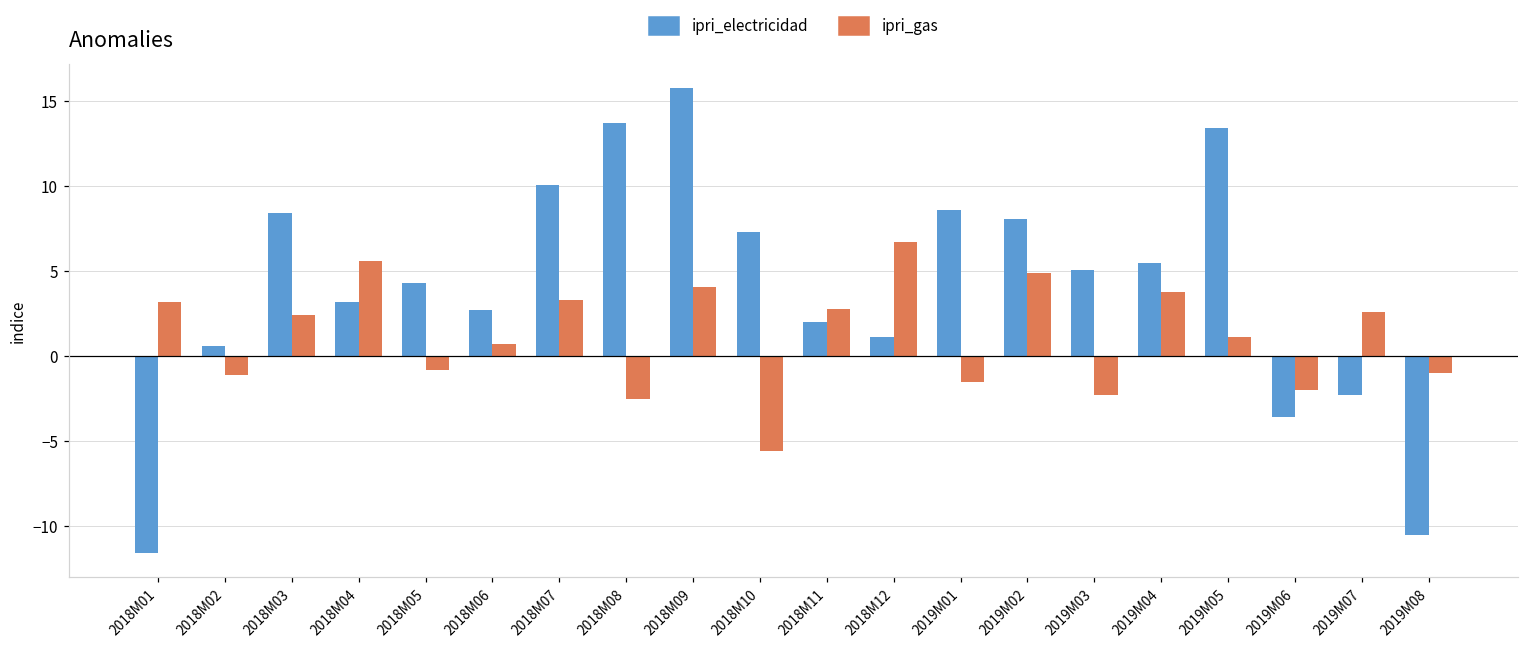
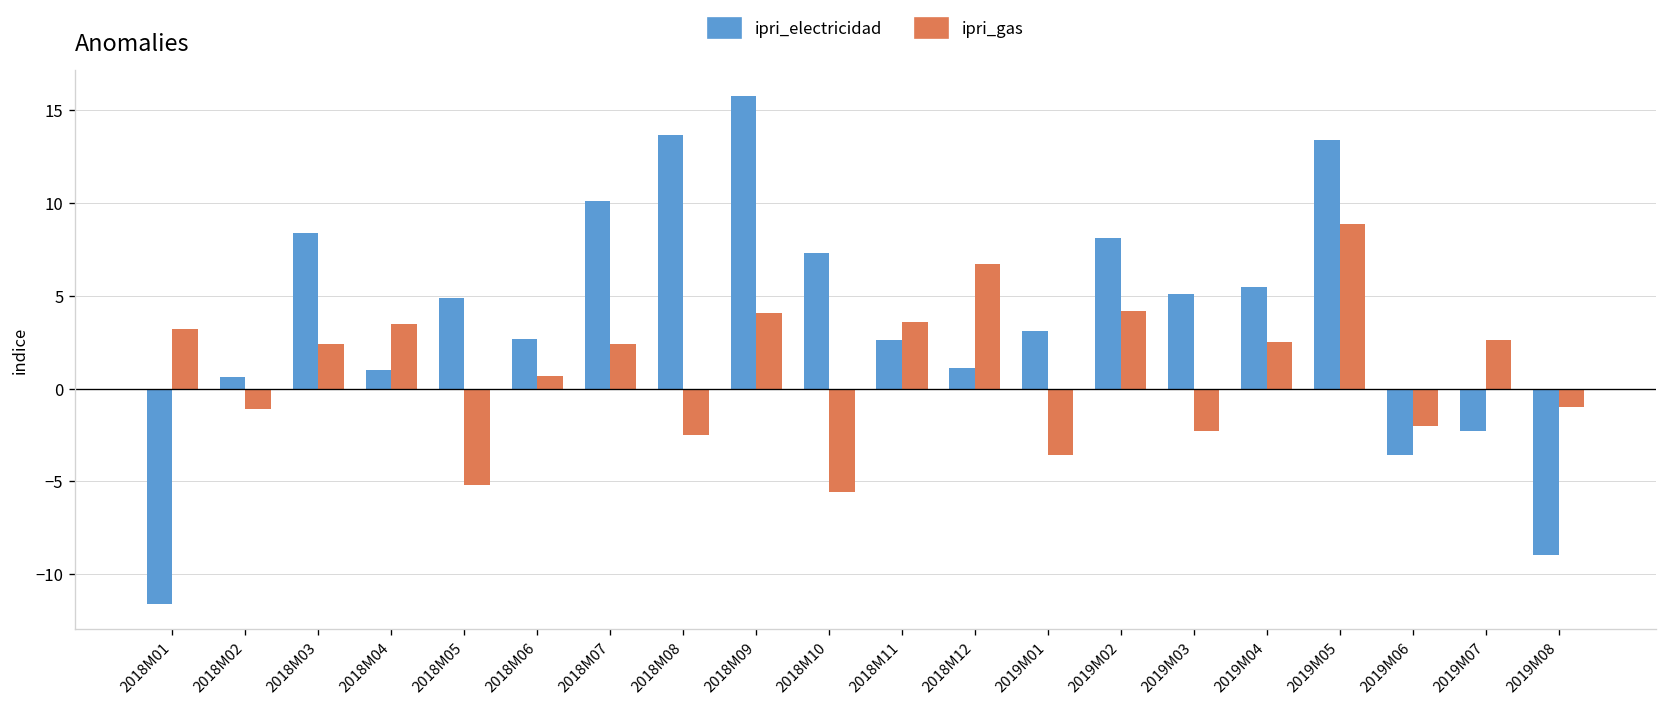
  {
    "ipri_electricidad": {
      "2018M01": -11.6,
      "2018M02": 0.6,
      "2018M03": 8.4,
-     "2018M04": 3.2,
-     "2018M05": 4.3,
+     "2018M04": 1.0,
+     "2018M05": 4.9,
      "2018M06": 2.7,
      "2018M07": 10.1,
      "2018M08": 13.7,
      "2018M09": 15.8,
      "2018M10": 7.3,
-     "2018M11": 2.0,
+     "2018M11": 2.6,
      "2018M12": 1.1,
-     "2019M01": 8.6,
+     "2019M01": 3.1,
      "2019M02": 8.1,
      "2019M03": 5.1,
      "2019M04": 5.5,
      "2019M05": 13.4,
      "2019M06": -3.6,
      "2019M07": -2.3,
-     "2019M08": -10.5
+     "2019M08": -9.0
    },
    "ipri_gas": {
      "2018M01": 3.2,
      "2018M02": -1.1,
      "2018M03": 2.4,
-     "2018M04": 5.6,
-     "2018M05": -0.8,
+     "2018M04": 3.5,
+     "2018M05": -5.2,
      "2018M06": 0.7,
-     "2018M07": 3.3,
+     "2018M07": 2.4,
      "2018M08": -2.5,
      "2018M09": 4.1,
      "2018M10": -5.6,
-     "2018M11": 2.8,
+     "2018M11": 3.6,
      "2018M12": 6.7,
-     "2019M01": -1.5,
-     "2019M02": 4.9,
+     "2019M01": -3.6,
+     "2019M02": 4.2,
      "2019M03": -2.3,
-     "2019M04": 3.8,
-     "2019M05": 1.1,
+     "2019M04": 2.5,
+     "2019M05": 8.9,
      "2019M06": -2.0,
      "2019M07": 2.6,
      "2019M08": -1.0
    }
  }
